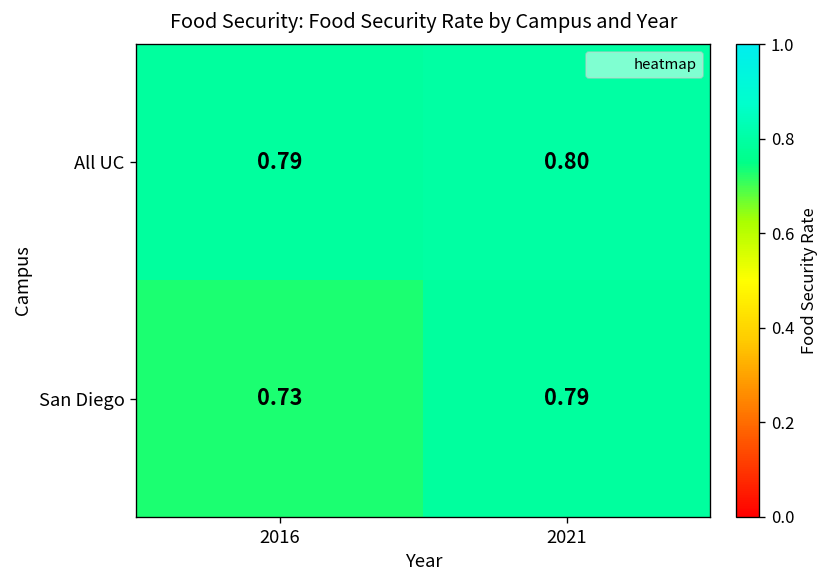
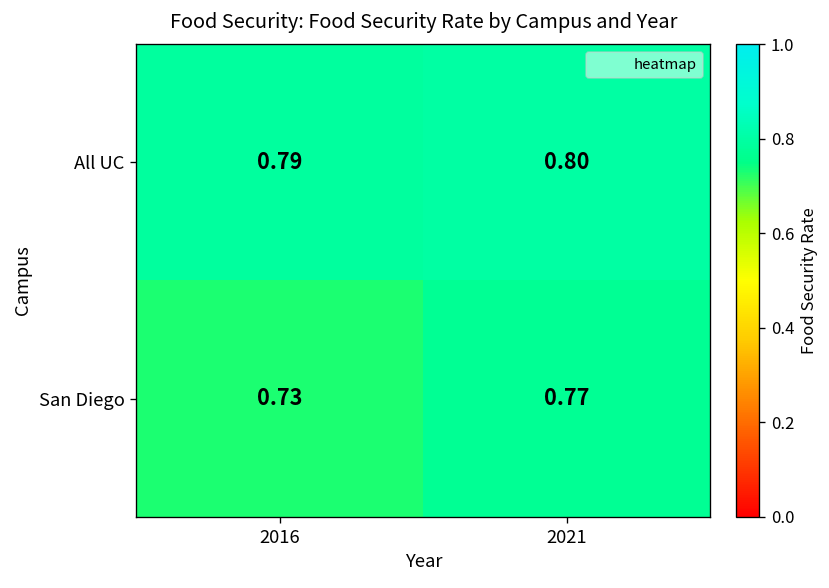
  {
    "All UC": {
      "2016": 0.79,
      "2021": 0.80
    },
    "San Diego": {
      "2016": 0.73,
-     "2021": 0.79
+     "2021": 0.77
    }
  }
